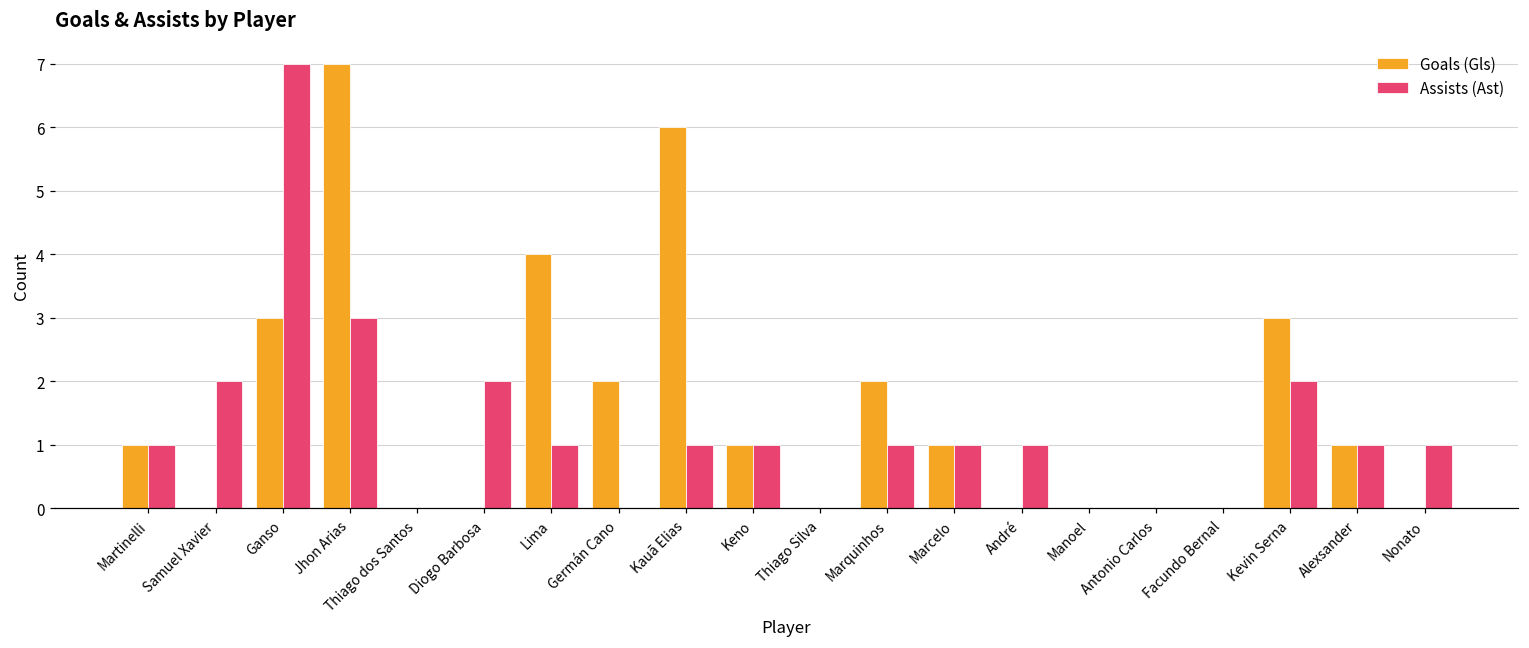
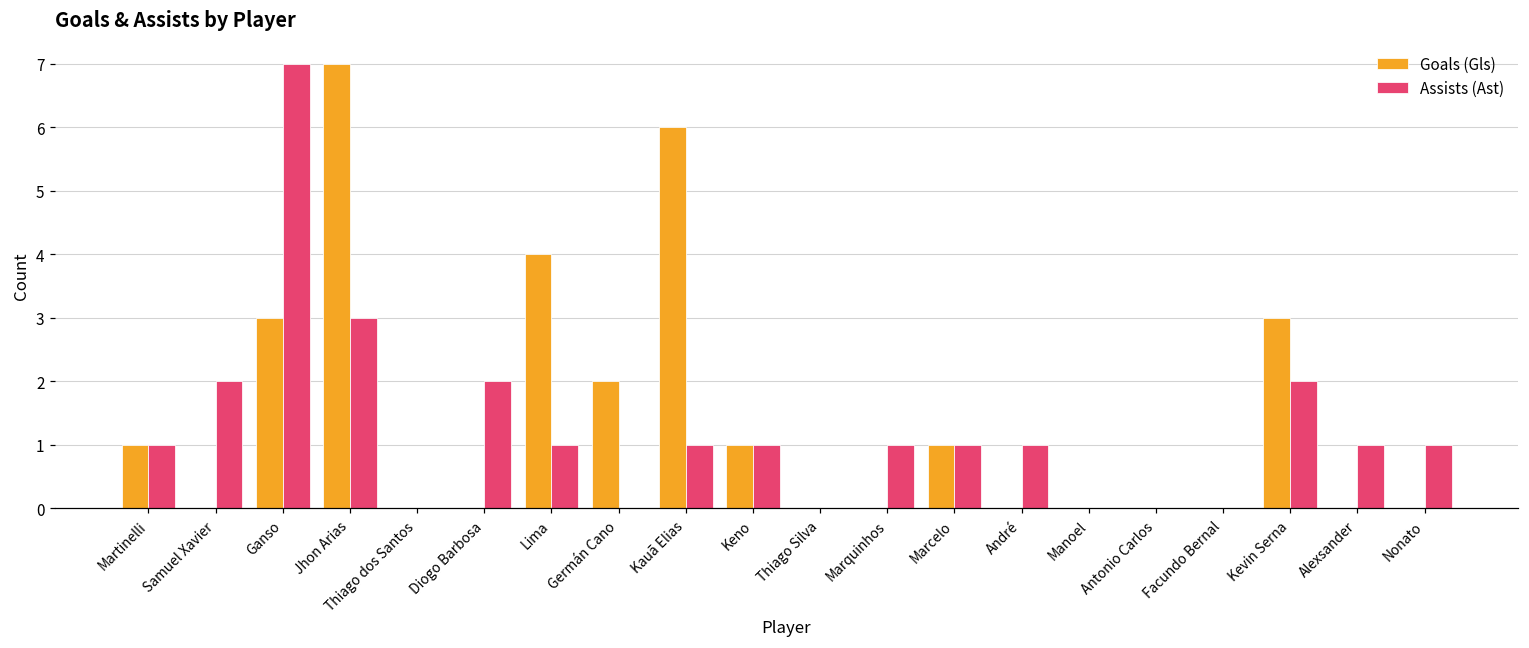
  {
    "Goals (Gls)": {
      "Martinelli": 1,
      "Samuel Xavier": 0,
      "Ganso": 3,
      "Jhon Arias": 7,
      "Thiago dos Santos": 0,
      "Diogo Barbosa": 0,
      "Lima": 4,
      "Germán Cano": 2,
      "Kauã Elias": 6,
      "Keno": 1,
      "Thiago Silva": 0,
-     "Marquinhos": 2,
+     "Marquinhos": 0,
      "Marcelo": 1,
      "André": 0,
      "Manoel": 0,
      "Antonio Carlos": 0,
      "Facundo Bernal": 0,
      "Kevin Serna": 3,
-     "Alexsander": 1,
+     "Alexsander": 0,
      "Nonato": 0
    },
    "Assists (Ast)": {
      "Martinelli": 1,
      "Samuel Xavier": 2,
      "Ganso": 7,
      "Jhon Arias": 3,
      "Thiago dos Santos": 0,
      "Diogo Barbosa": 2,
      "Lima": 1,
      "Germán Cano": 0,
      "Kauã Elias": 1,
      "Keno": 1,
      "Thiago Silva": 0,
      "Marquinhos": 1,
      "Marcelo": 1,
      "André": 1,
      "Manoel": 0,
      "Antonio Carlos": 0,
      "Facundo Bernal": 0,
      "Kevin Serna": 2,
      "Alexsander": 1,
      "Nonato": 1
    }
  }
